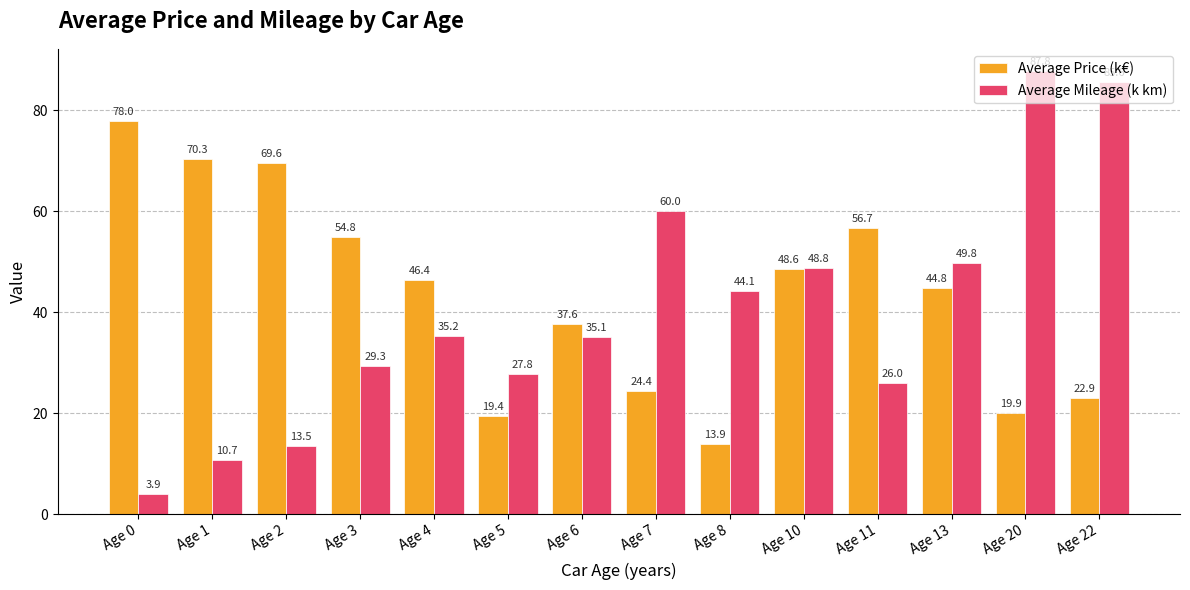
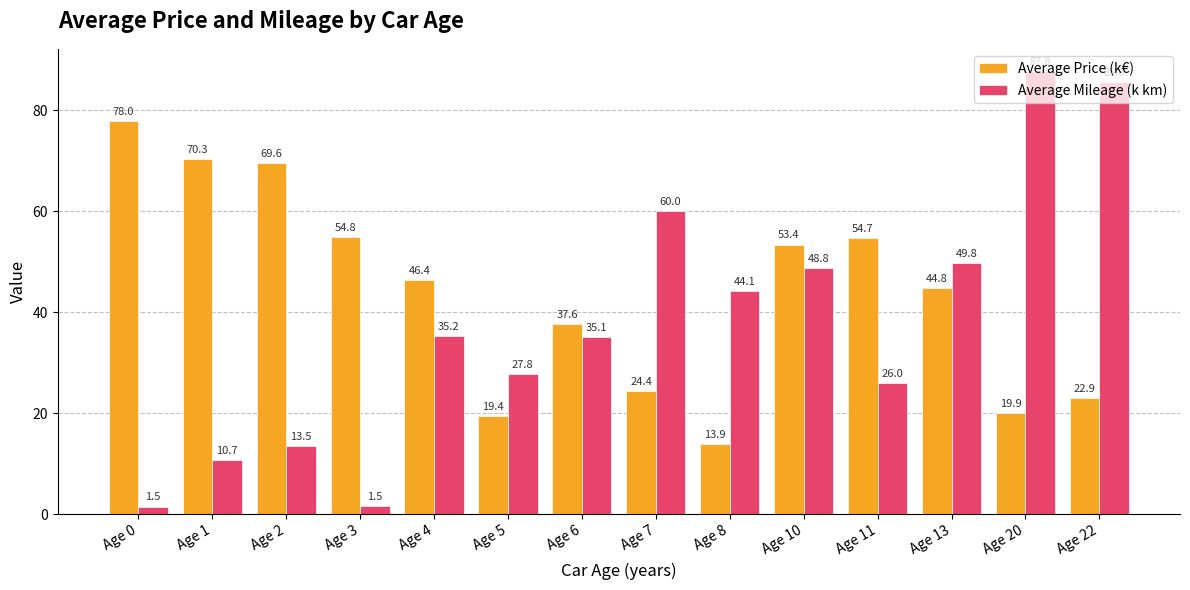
  {
    "Average Price (k€)": {
      "Age 0": 78.0,
      "Age 1": 70.3,
      "Age 2": 69.6,
      "Age 3": 54.8,
      "Age 4": 46.4,
      "Age 5": 19.4,
      "Age 6": 37.6,
      "Age 7": 24.4,
      "Age 8": 13.9,
-     "Age 10": 48.6,
-     "Age 11": 56.7,
+     "Age 10": 53.4,
+     "Age 11": 54.7,
      "Age 13": 44.8,
      "Age 20": 19.9,
      "Age 22": 22.9
    },
    "Average Mileage (k km)": {
-     "Age 0": 3.9,
+     "Age 0": 1.5,
      "Age 1": 10.7,
      "Age 2": 13.5,
-     "Age 3": 29.3,
+     "Age 3": 1.5,
      "Age 4": 35.2,
      "Age 5": 27.8,
      "Age 6": 35.1,
      "Age 7": 60.0,
      "Age 8": 44.1,
      "Age 10": 48.8,
      "Age 11": 26.0,
      "Age 13": 49.8
    }
  }
